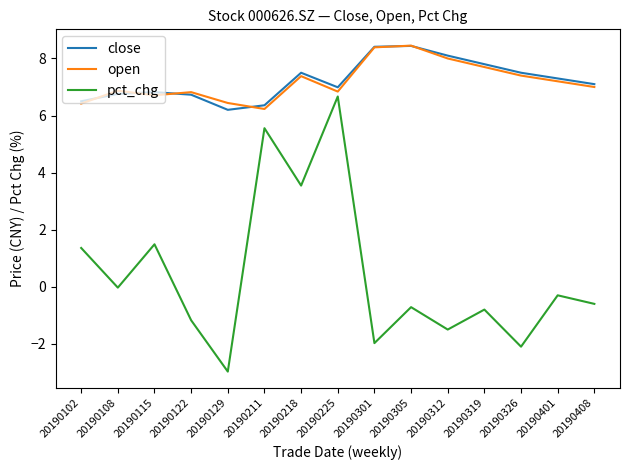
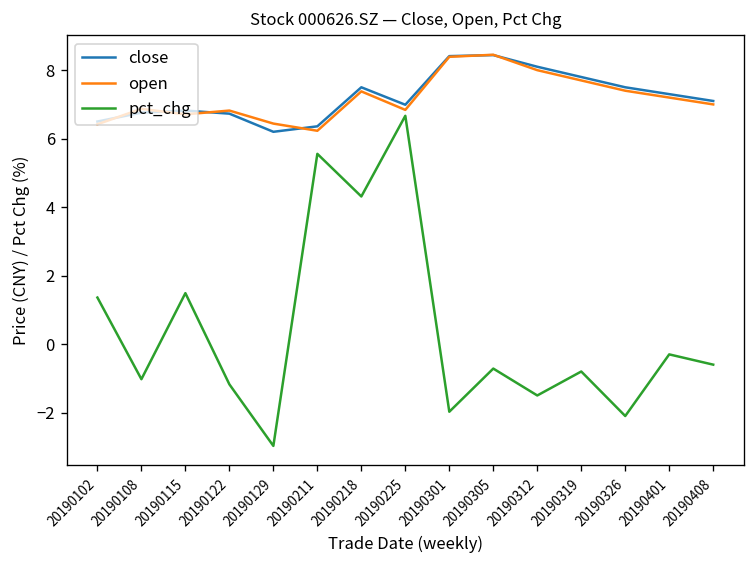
  {
    "close": {
      "20190122": 6.7,
      "20190129": 6.2,
      "20190211": 6.4,
      "20190218": 7.5,
      "20190225": 7.0,
      "20190312": 8.1,
      "20190319": 7.8,
      "20190326": 7.5,
      "20190401": 7.3,
      "20190408": 7.1
    },
    "open": {
      "20190122": 6.8,
      "20190129": 6.4,
      "20190211": 6.2,
      "20190218": 7.4,
      "20190225": 6.8,
      "20190312": 8.0,
      "20190319": 7.7,
      "20190326": 7.4,
      "20190401": 7.2,
      "20190408": 7.0
    },
    "pct_chg": {
      "20190102": 1.4,
-     "20190108": 0.0,
+     "20190108": -1.0,
      "20190115": 1.5,
      "20190122": -1.2,
      "20190129": -3.0,
      "20190211": 5.6,
-     "20190218": 3.5,
+     "20190218": 4.3,
      "20190225": 6.7,
      "20190301": -2.0,
      "20190305": -0.7,
      "20190312": -1.5,
      "20190319": -0.8,
      "20190326": -2.1,
      "20190401": -0.3,
      "20190408": -0.6
    }
  }
